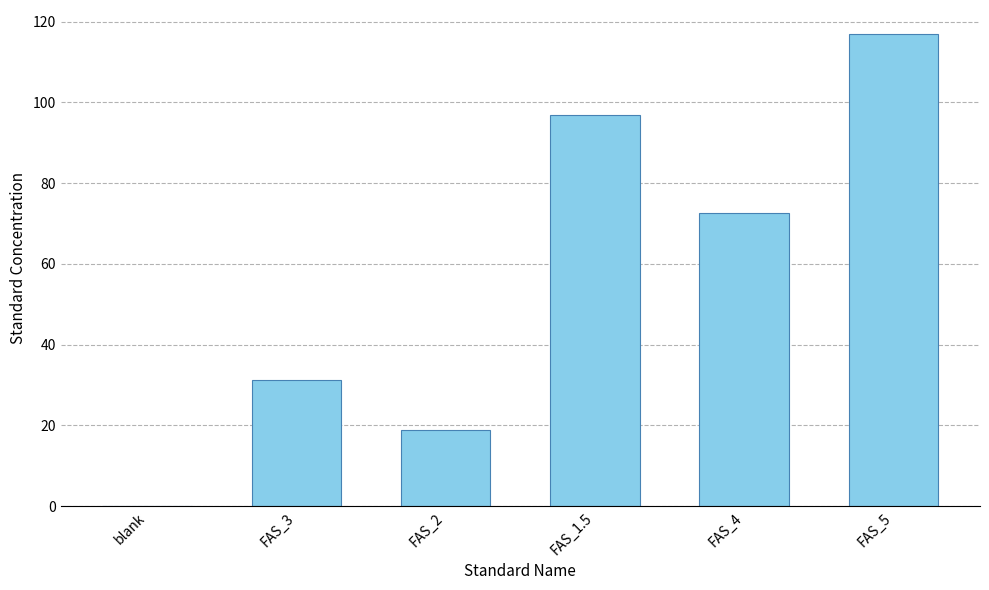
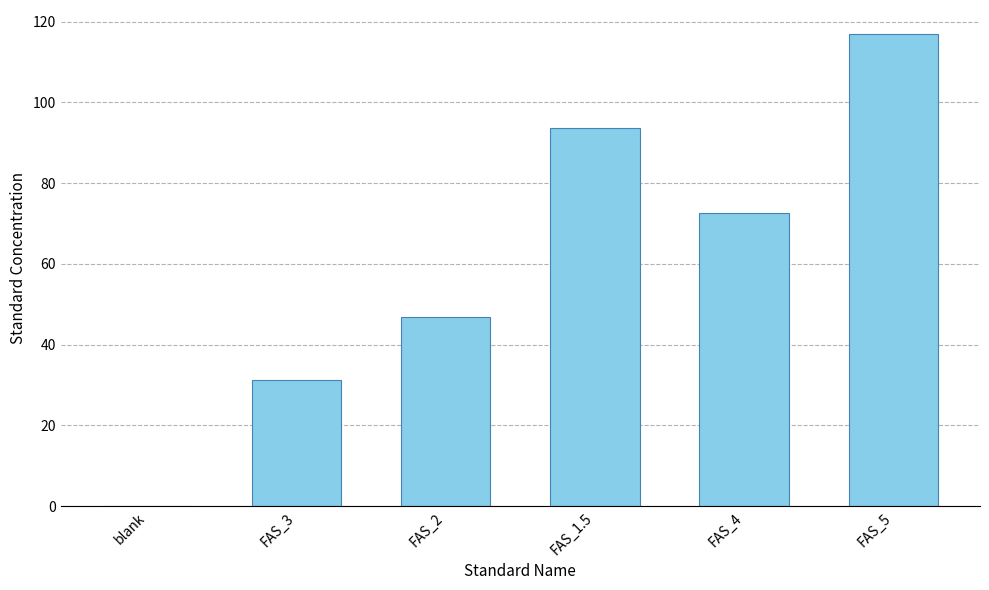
  {
    "blank": 0,
    "FAS_3": 31,
-   "FAS_2": 19,
-   "FAS_1.5": 97,
+   "FAS_2": 47,
+   "FAS_1.5": 94,
    "FAS_4": 73,
    "FAS_5": 117
  }
